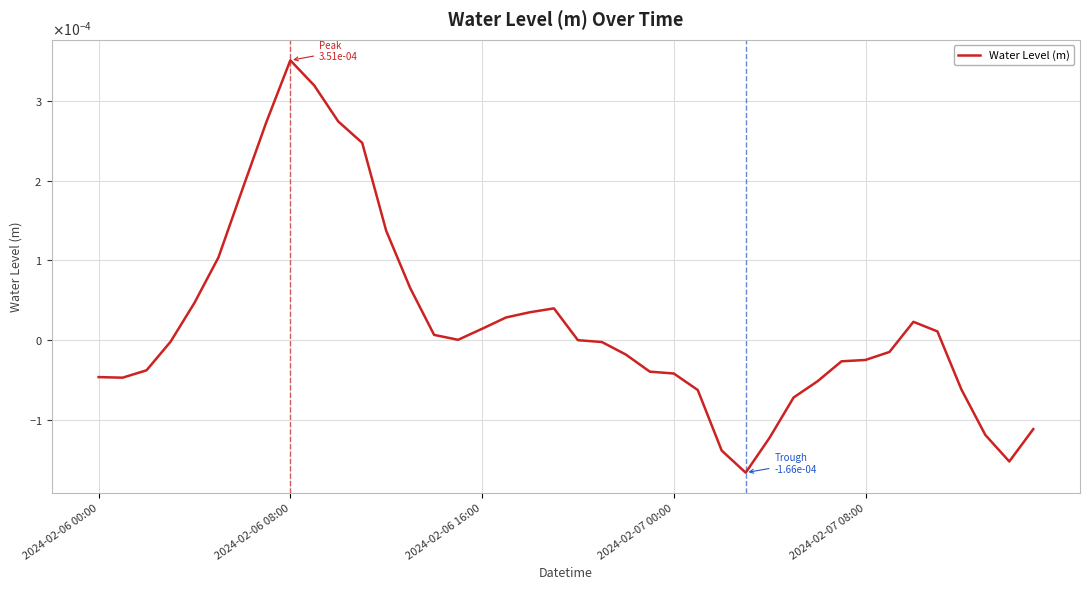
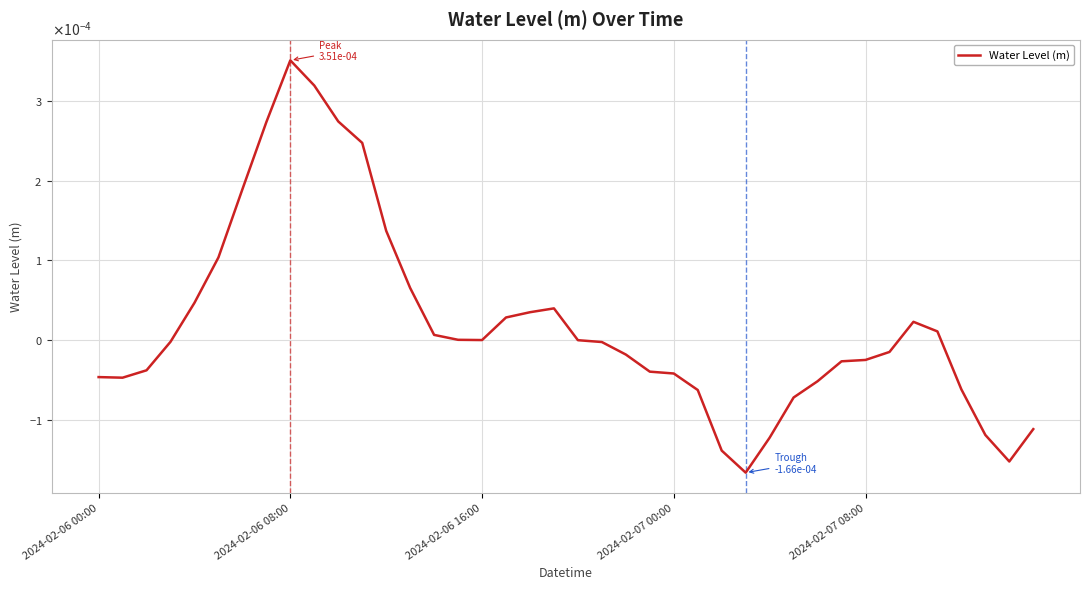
  {
    "2024-02-06 00:00": -0.00005,
-   "2024-02-06 16:00": 0.00001,
+   "2024-02-06 16:00": 0.00000,
    "2024-02-07 00:00": -0.00004,
    "2024-02-07 08:00": -0.00002
  }
